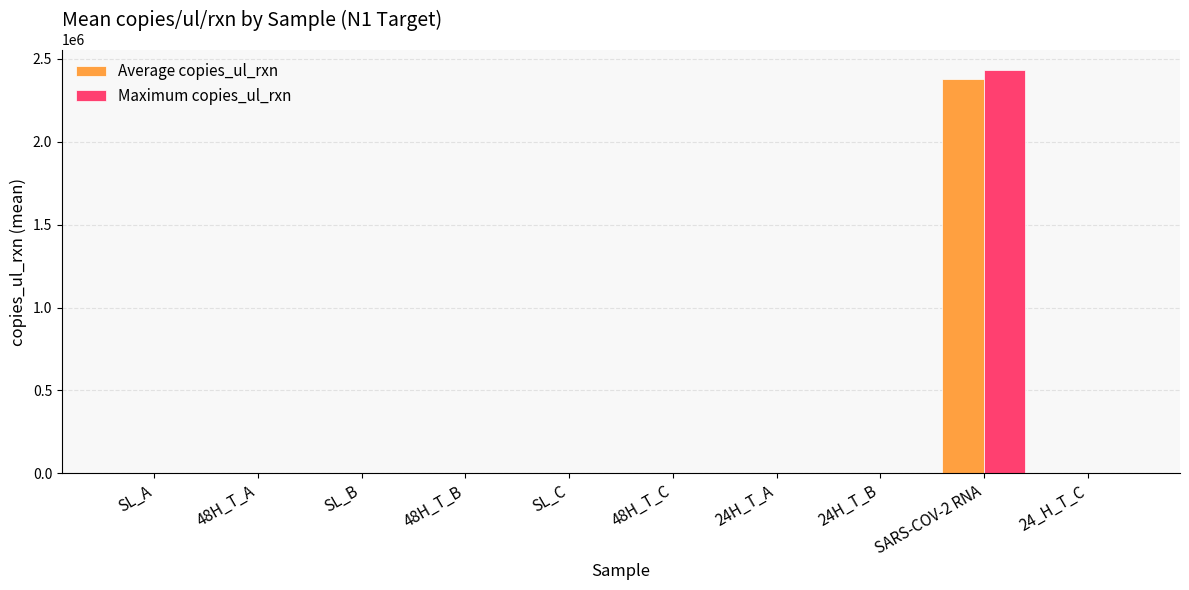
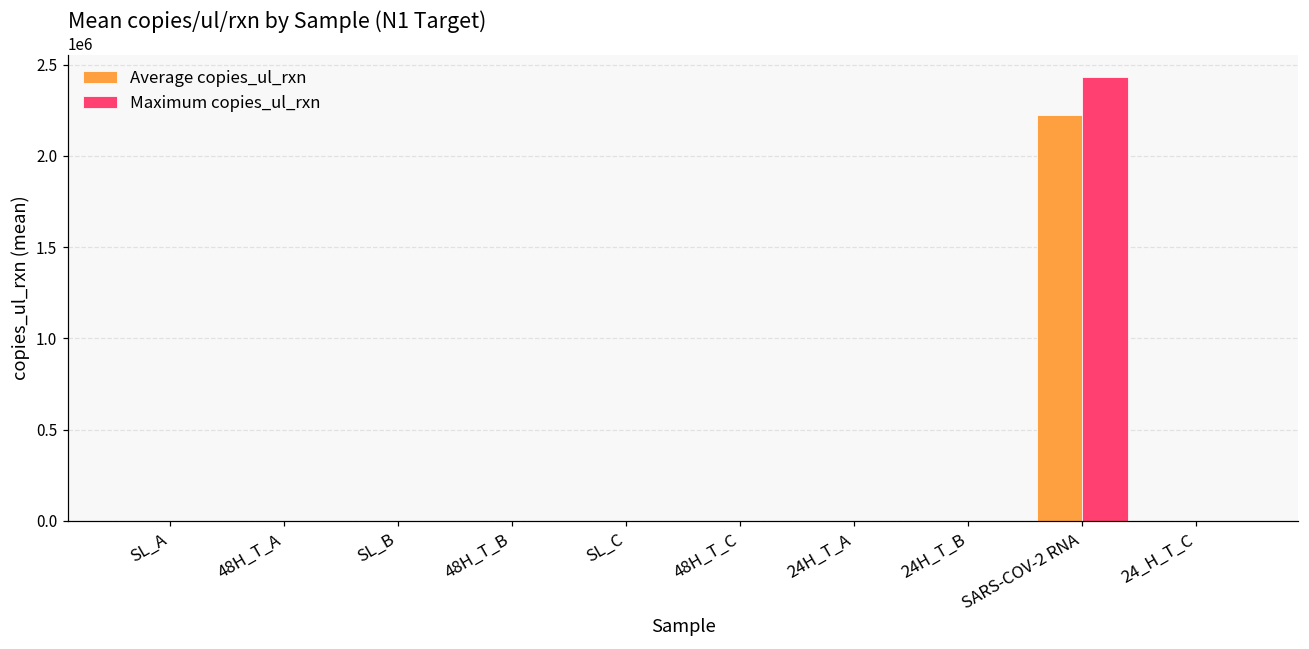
  {
    "Average copies_ul_rxn": {
-     "SARS-COV-2 RNA": 2380000
+     "SARS-COV-2 RNA": 2220000
    },
    "Maximum copies_ul_rxn": {
      "SARS-COV-2 RNA": 2430000
    }
  }
